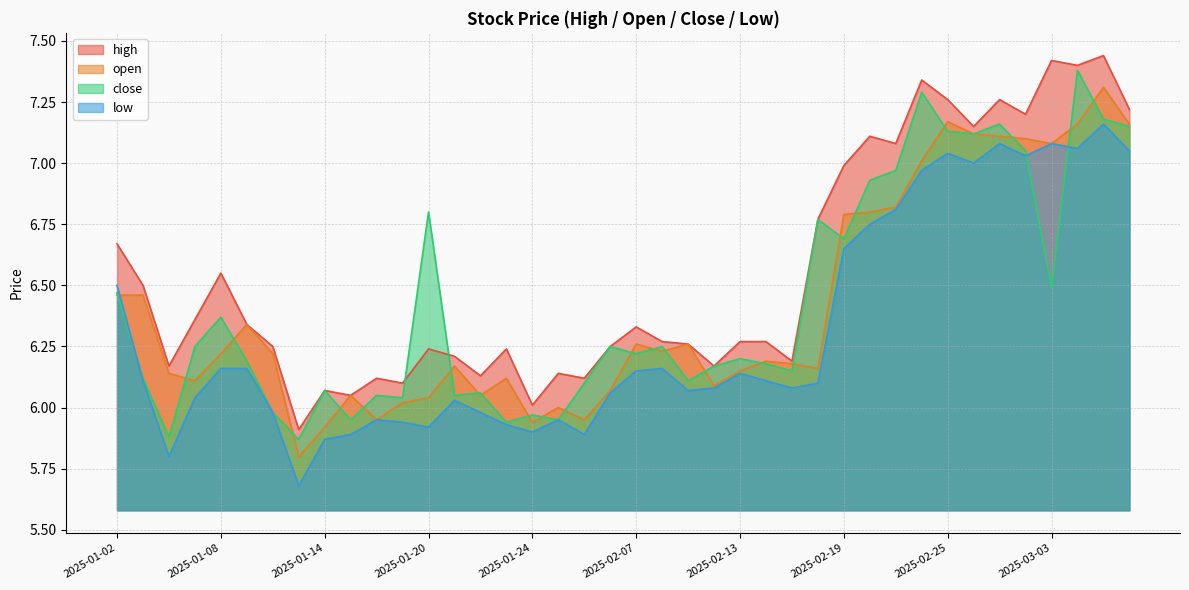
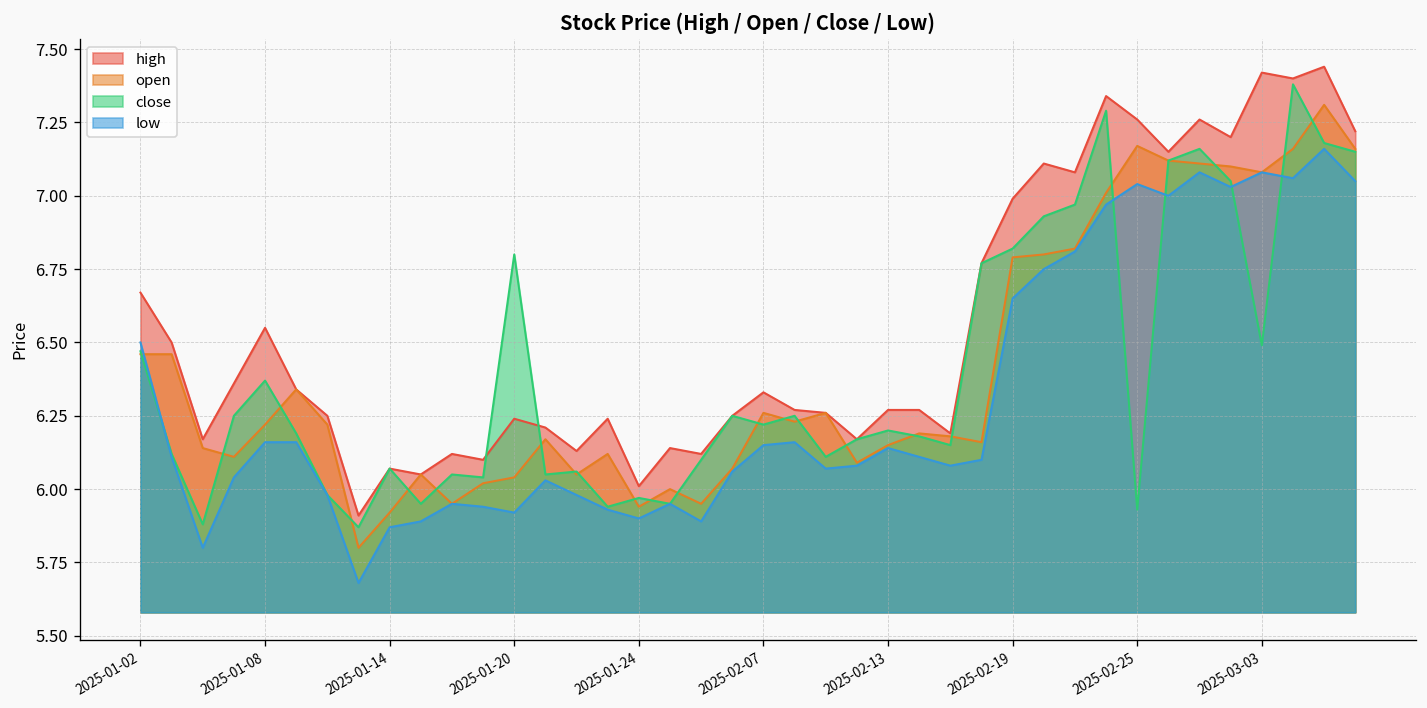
  {
    "close": {
      "2025-01-08": 6.37,
      "2025-01-20": 6.80,
      "2025-01-24": 5.97,
      "2025-02-07": 6.22,
      "2025-02-13": 6.20,
-     "2025-02-19": 6.69,
-     "2025-02-25": 7.13,
+     "2025-02-19": 6.82,
+     "2025-02-25": 5.93,
      "2025-03-03": 6.49
    },
    "low": {
      "2025-01-02": 6.50,
      "2025-01-08": 6.16,
      "2025-01-14": 5.87,
      "2025-01-20": 5.92,
      "2025-01-24": 5.90,
      "2025-02-07": 6.15,
      "2025-02-19": 6.65,
      "2025-02-25": 7.04
    }
  }
